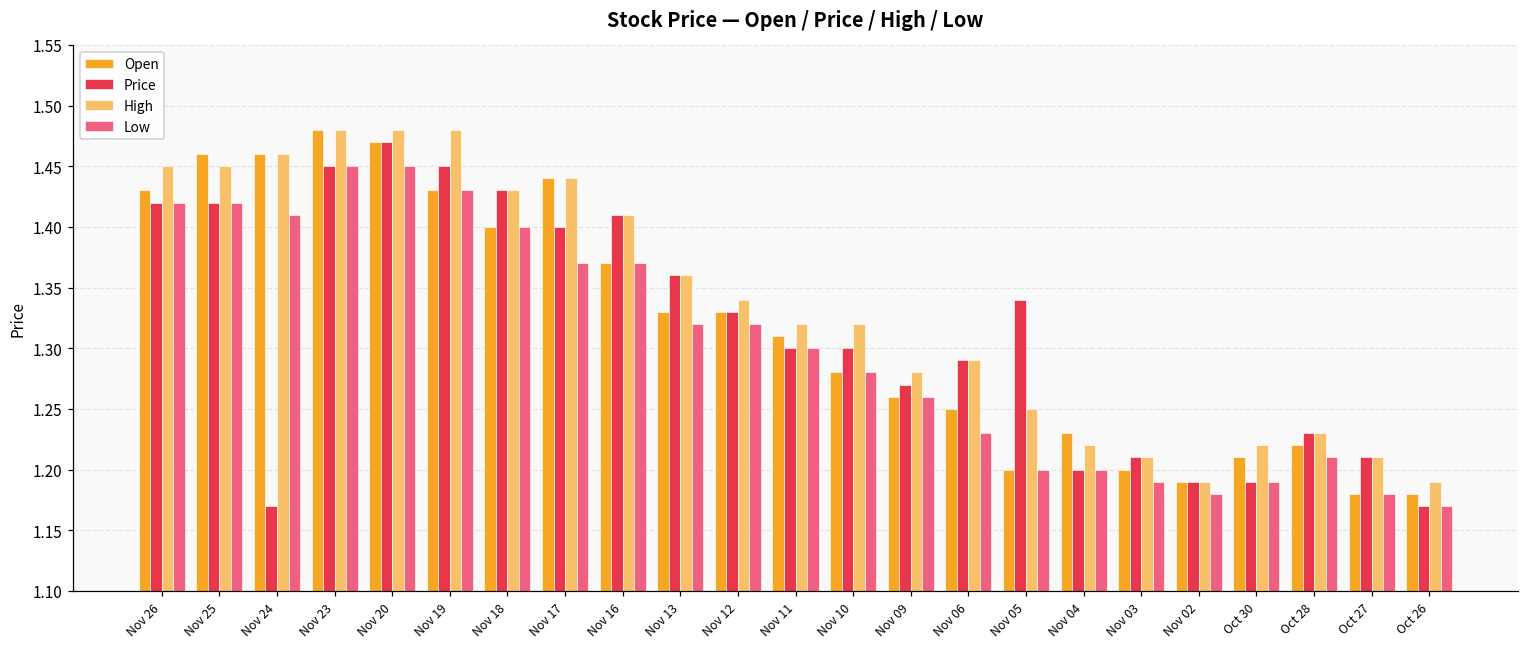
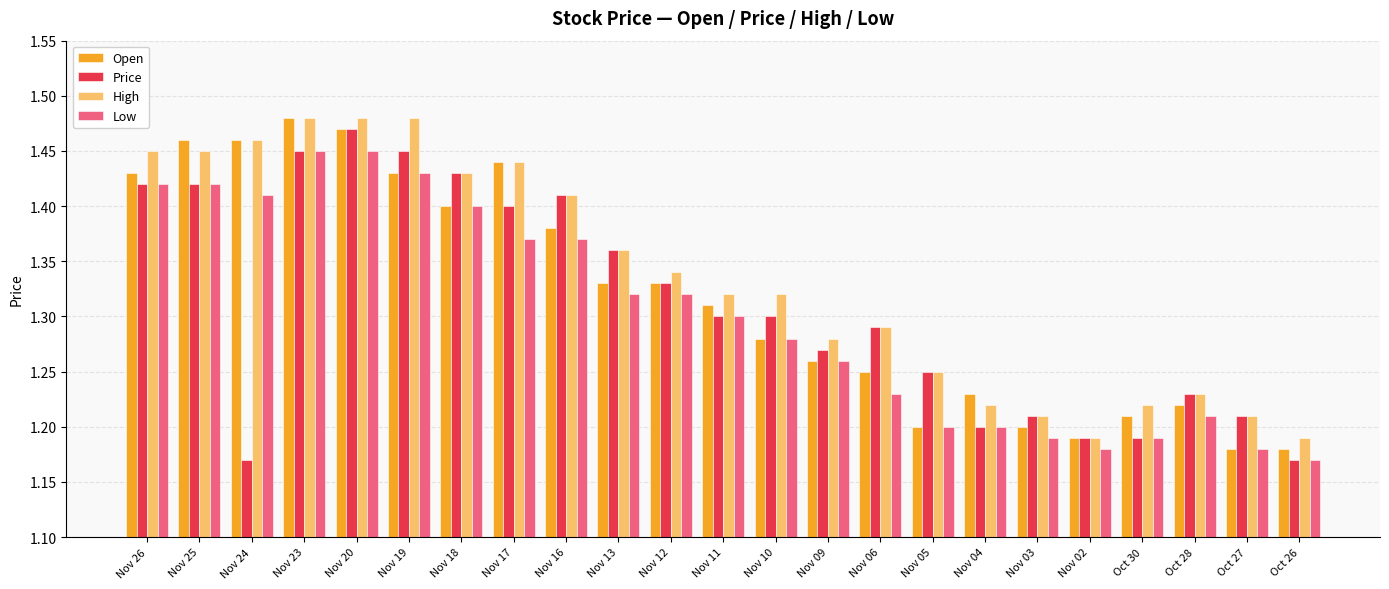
  {
    "Open": {
      "Nov 26": 1.43,
      "Nov 25": 1.46,
      "Nov 24": 1.46,
      "Nov 23": 1.48,
      "Nov 20": 1.47,
      "Nov 19": 1.43,
      "Nov 18": 1.40,
      "Nov 17": 1.44,
-     "Nov 16": 1.37,
+     "Nov 16": 1.38,
      "Nov 13": 1.33,
      "Nov 12": 1.33,
      "Nov 11": 1.31,
      "Nov 10": 1.28,
      "Nov 09": 1.26,
      "Nov 06": 1.25,
      "Nov 05": 1.20,
      "Nov 04": 1.23,
      "Nov 03": 1.20,
      "Nov 02": 1.19,
      "Oct 30": 1.21,
      "Oct 28": 1.22,
      "Oct 27": 1.18,
      "Oct 26": 1.18
    },
    "Price": {
      "Nov 26": 1.42,
      "Nov 25": 1.42,
      "Nov 24": 1.17,
      "Nov 23": 1.45,
      "Nov 20": 1.47,
      "Nov 19": 1.45,
      "Nov 18": 1.43,
      "Nov 17": 1.40,
      "Nov 16": 1.41,
      "Nov 13": 1.36,
      "Nov 12": 1.33,
      "Nov 11": 1.30,
      "Nov 10": 1.30,
      "Nov 09": 1.27,
      "Nov 06": 1.29,
-     "Nov 05": 1.34,
+     "Nov 05": 1.25,
      "Nov 04": 1.20,
      "Nov 03": 1.21,
      "Nov 02": 1.19,
      "Oct 30": 1.19,
      "Oct 28": 1.23,
      "Oct 27": 1.21,
      "Oct 26": 1.17
    },
    "High": {
      "Nov 26": 1.45,
      "Nov 25": 1.45,
      "Nov 24": 1.46,
      "Nov 23": 1.48,
      "Nov 20": 1.48,
      "Nov 19": 1.48,
      "Nov 18": 1.43,
      "Nov 17": 1.44,
      "Nov 16": 1.41,
      "Nov 13": 1.36,
      "Nov 12": 1.34,
      "Nov 11": 1.32,
      "Nov 10": 1.32,
      "Nov 09": 1.28,
      "Nov 06": 1.29,
      "Nov 05": 1.25,
      "Nov 04": 1.22,
      "Nov 03": 1.21,
      "Nov 02": 1.19,
      "Oct 30": 1.22,
      "Oct 28": 1.23,
      "Oct 27": 1.21,
      "Oct 26": 1.19
    },
    "Low": {
      "Nov 26": 1.42,
      "Nov 25": 1.42,
      "Nov 24": 1.41,
      "Nov 23": 1.45,
      "Nov 20": 1.45,
      "Nov 19": 1.43,
      "Nov 18": 1.40,
      "Nov 17": 1.37,
      "Nov 16": 1.37,
      "Nov 13": 1.32,
      "Nov 12": 1.32,
      "Nov 11": 1.30,
      "Nov 10": 1.28,
      "Nov 09": 1.26,
      "Nov 06": 1.23,
      "Nov 05": 1.20,
      "Nov 04": 1.20,
      "Nov 03": 1.19,
      "Nov 02": 1.18,
      "Oct 30": 1.19,
      "Oct 28": 1.21,
      "Oct 27": 1.18,
      "Oct 26": 1.17
    }
  }
